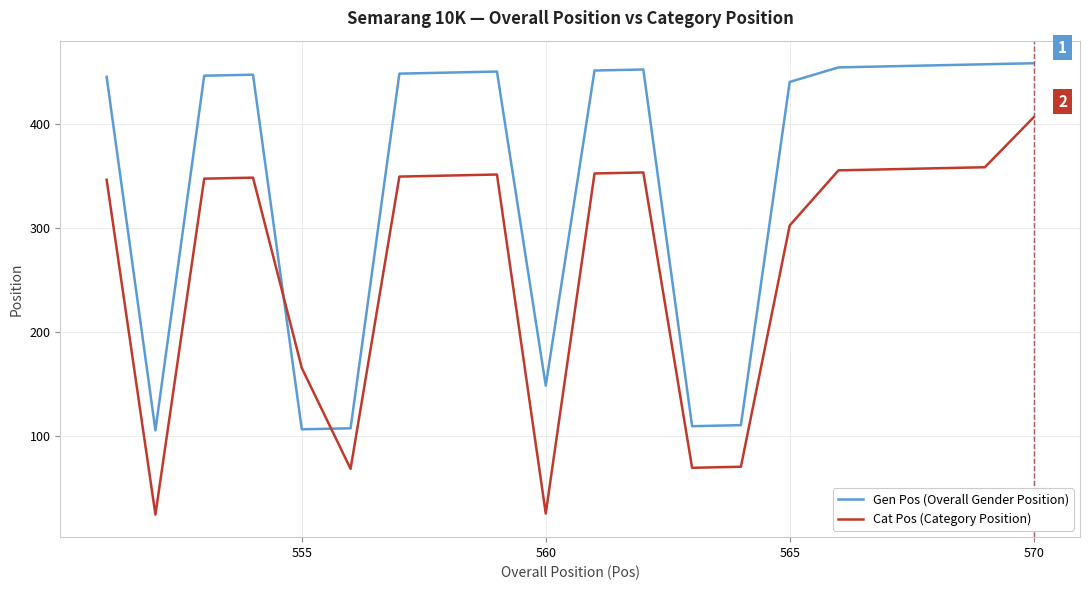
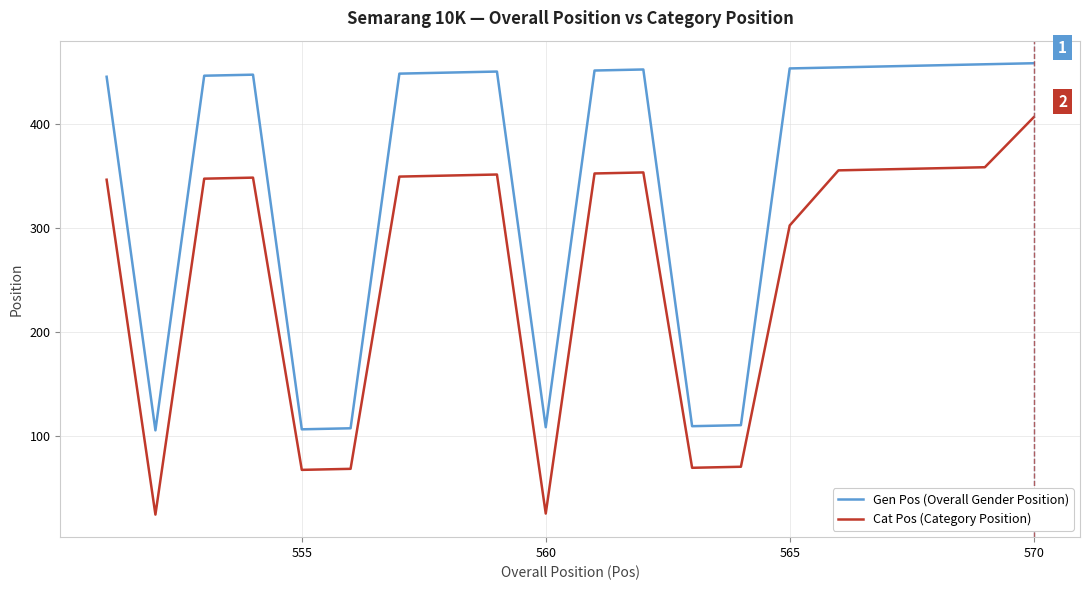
  {
    "Gen Pos (Overall Gender Position)": {
      "555": 106,
-     "560": 148,
-     "565": 440,
+     "560": 108,
+     "565": 453,
      "570": 458
    },
    "Cat Pos (Category Position)": {
-     "555": 165,
+     "555": 67,
      "560": 25,
      "565": 302,
      "570": 406
    }
  }
